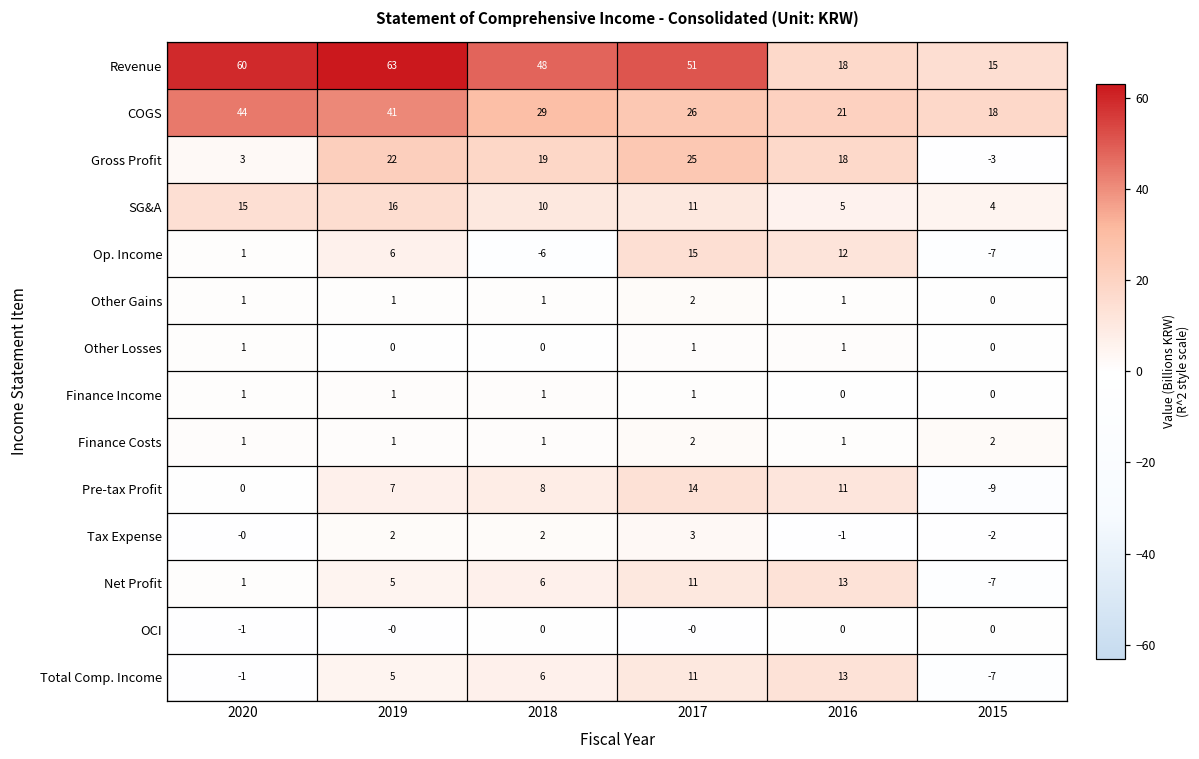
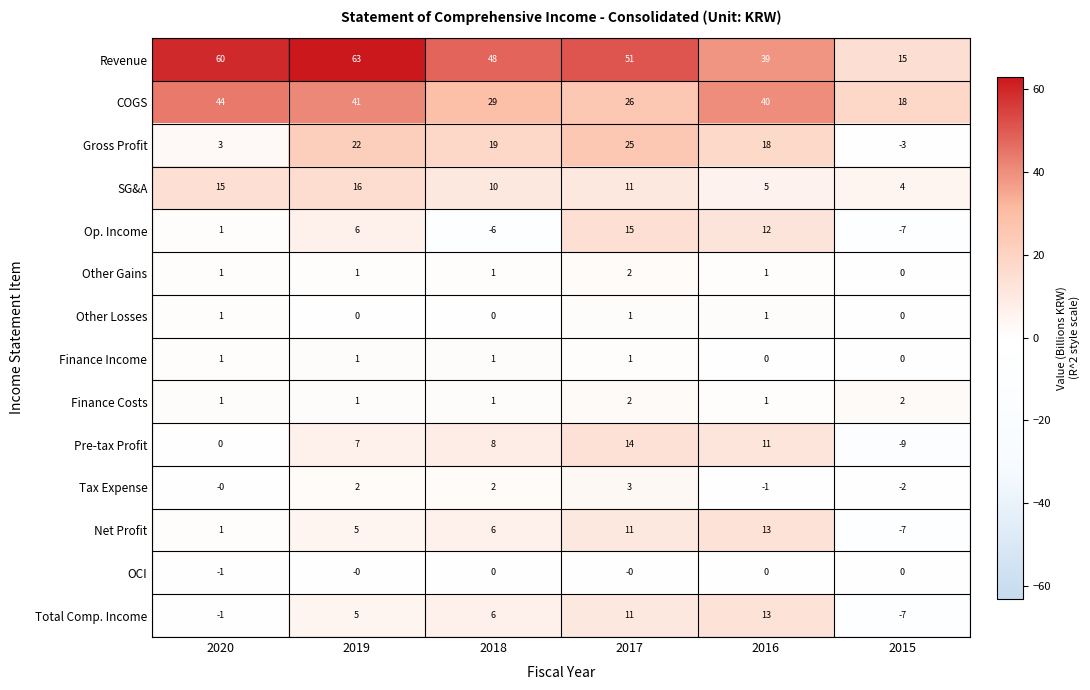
  {
    "Revenue": {
      "2020": 60,
      "2019": 63,
      "2018": 48,
      "2017": 51,
-     "2016": 18,
+     "2016": 39,
      "2015": 15
    },
    "COGS": {
      "2020": 44,
      "2019": 41,
      "2018": 29,
      "2017": 26,
-     "2016": 21,
+     "2016": 40,
      "2015": 18
    },
    "Gross Profit": {
      "2020": 3,
      "2019": 22,
      "2018": 19,
      "2017": 25,
      "2016": 18,
      "2015": -3
    },
    "SG&A": {
      "2020": 15,
      "2019": 16,
      "2018": 10,
      "2017": 11,
      "2016": 5,
      "2015": 4
    },
    "Op. Income": {
      "2020": 1,
      "2019": 6,
      "2018": -6,
      "2017": 15,
      "2016": 12,
      "2015": -7
    },
    "Other Gains": {
      "2020": 1,
      "2019": 1,
      "2018": 1,
      "2017": 2,
      "2016": 1,
      "2015": 0
    },
    "Other Losses": {
      "2020": 1,
      "2019": 0,
      "2018": 0,
      "2017": 1,
      "2016": 1,
      "2015": 0
    },
    "Finance Income": {
      "2020": 1,
      "2019": 1,
      "2018": 1,
      "2017": 1,
      "2016": 0,
      "2015": 0
    },
    "Finance Costs": {
      "2020": 1,
      "2019": 1,
      "2018": 1,
      "2017": 2,
      "2016": 1,
      "2015": 2
    },
    "Pre-tax Profit": {
      "2020": 0,
      "2019": 7,
      "2018": 8,
      "2017": 14,
      "2016": 11,
      "2015": -9
    },
    "Tax Expense": {
      "2020": -0,
      "2019": 2,
      "2018": 2,
      "2017": 3,
      "2016": -1,
      "2015": -2
    },
    "Net Profit": {
      "2020": 1,
      "2019": 5,
      "2018": 6,
      "2017": 11,
      "2016": 13,
      "2015": -7
    },
    "OCI": {
      "2020": -1,
      "2019": -0,
      "2018": 0,
      "2017": -0,
      "2016": 0,
      "2015": 0
    },
    "Total Comp. Income": {
      "2020": -1,
      "2019": 5,
      "2018": 6,
      "2017": 11,
      "2016": 13,
      "2015": -7
    }
  }
